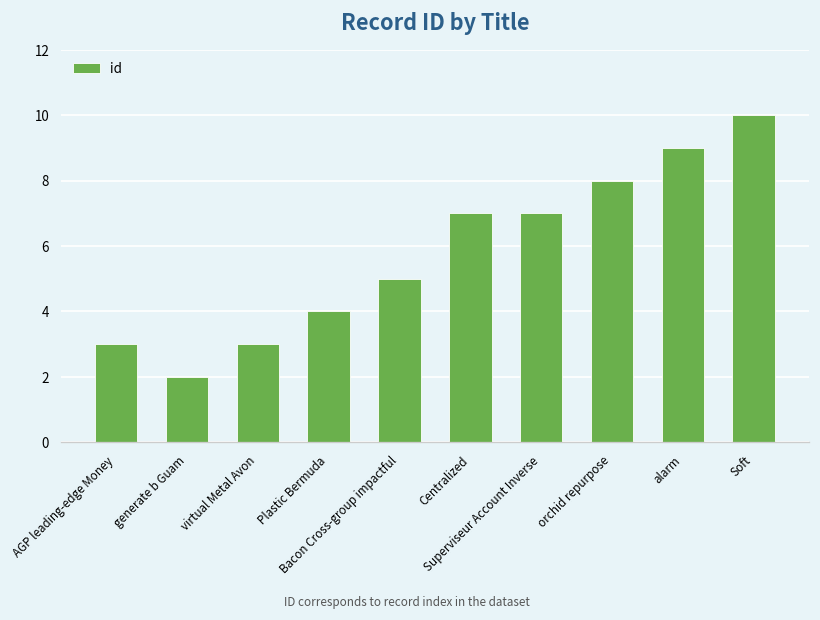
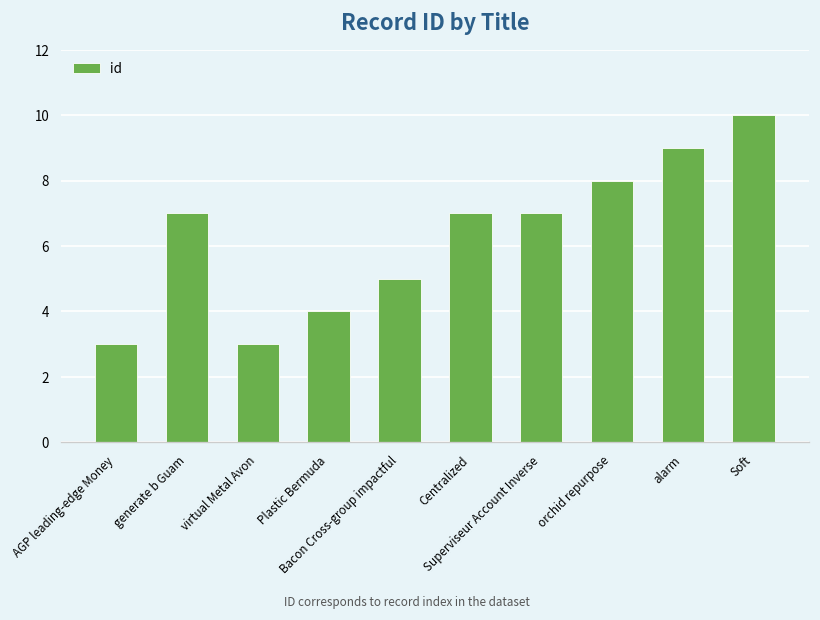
  {
    "AGP leading-edge Money": 3,
-   "generate b Guam": 2,
+   "generate b Guam": 7,
    "virtual Metal Avon": 3,
    "Plastic Bermuda": 4,
    "Bacon Cross-group impactful": 5,
    "Centralized": 7,
    "Superviseur Account Inverse": 7,
    "orchid repurpose": 8,
    "alarm": 9,
    "Soft": 10
  }
